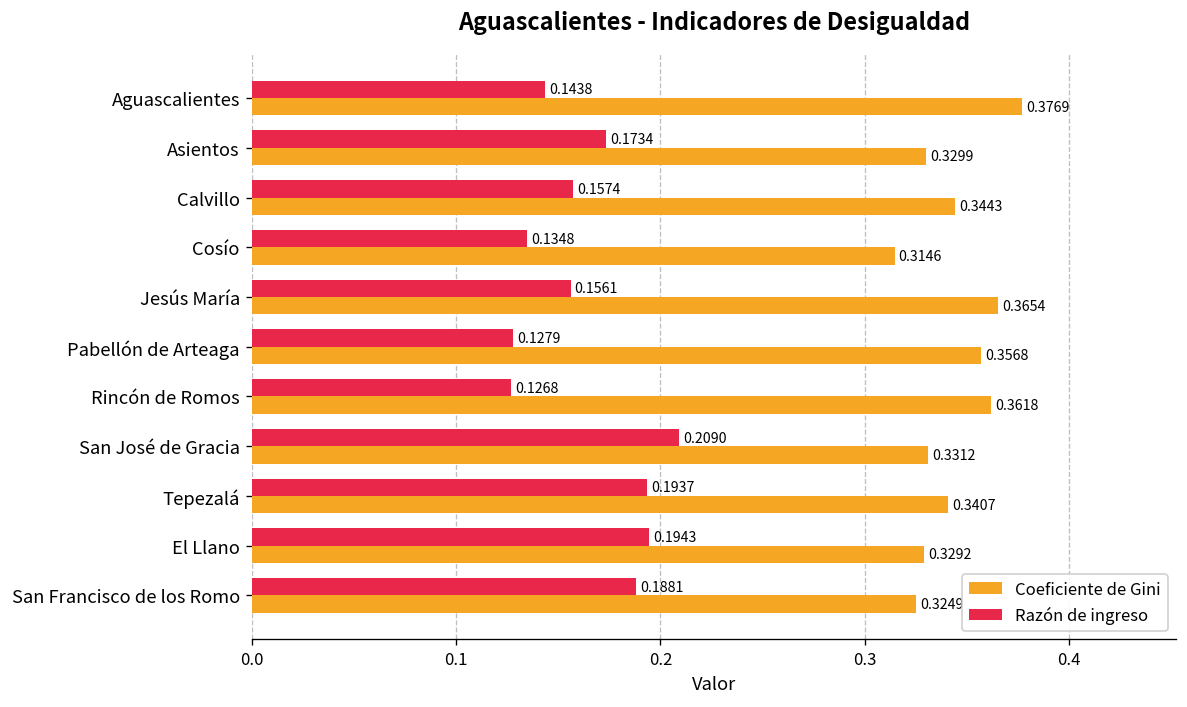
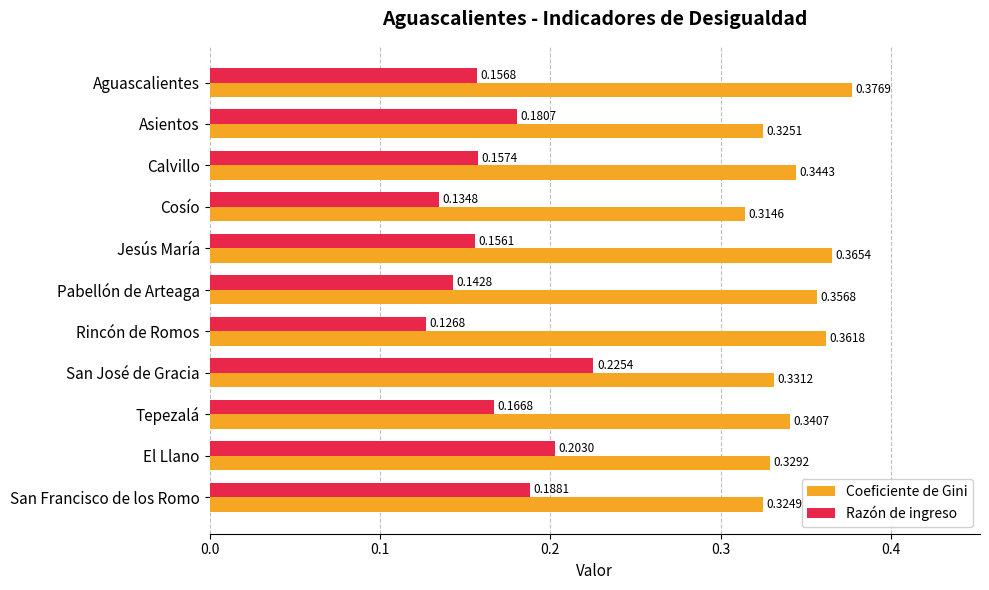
  {
    "Coeficiente de Gini": {
      "Aguascalientes": 0.3769,
-     "Asientos": 0.3299,
+     "Asientos": 0.3251,
      "Calvillo": 0.3443,
      "Cosío": 0.3146,
      "Jesús María": 0.3654,
      "Pabellón de Arteaga": 0.3568,
      "Rincón de Romos": 0.3618,
      "San José de Gracia": 0.3312,
      "Tepezalá": 0.3407,
      "El Llano": 0.3292
    },
    "Razón de ingreso": {
-     "Aguascalientes": 0.1438,
-     "Asientos": 0.1734,
+     "Aguascalientes": 0.1568,
+     "Asientos": 0.1807,
      "Calvillo": 0.1574,
      "Cosío": 0.1348,
      "Jesús María": 0.1561,
-     "Pabellón de Arteaga": 0.1279,
+     "Pabellón de Arteaga": 0.1428,
      "Rincón de Romos": 0.1268,
-     "San José de Gracia": 0.2090,
-     "Tepezalá": 0.1937,
-     "El Llano": 0.1943,
+     "San José de Gracia": 0.2254,
+     "Tepezalá": 0.1668,
+     "El Llano": 0.2030,
      "San Francisco de los Romo": 0.1881
    }
  }
